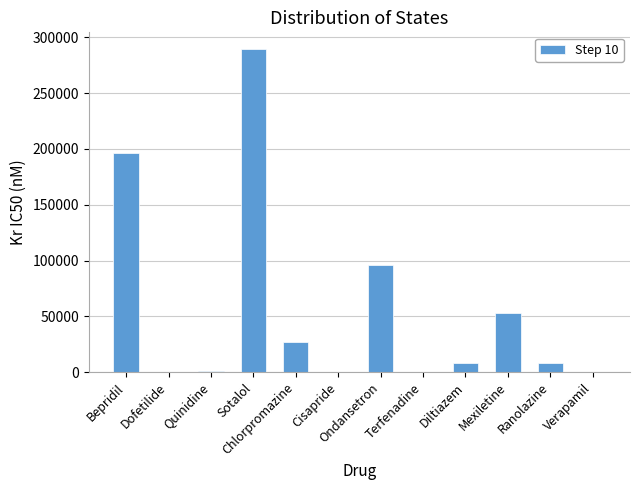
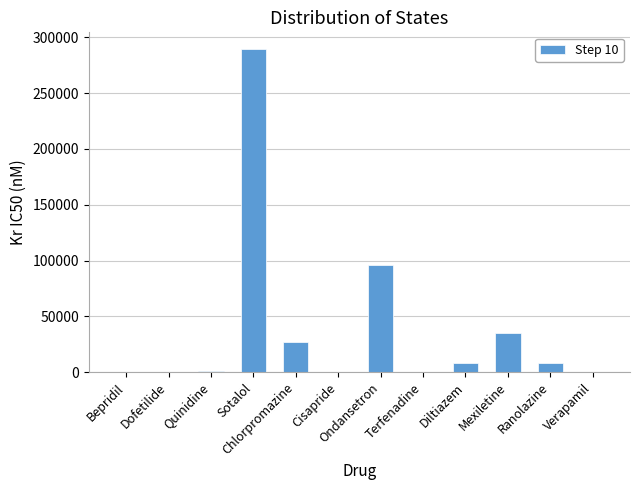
  {
-   "Bepridil": 197000,
+   "Bepridil": 0,
    "Sotalol": 290000,
    "Chlorpromazine": 27000,
    "Ondansetron": 96000,
    "Diltiazem": 8000,
-   "Mexiletine": 53000,
+   "Mexiletine": 35000,
    "Ranolazine": 8000
  }
